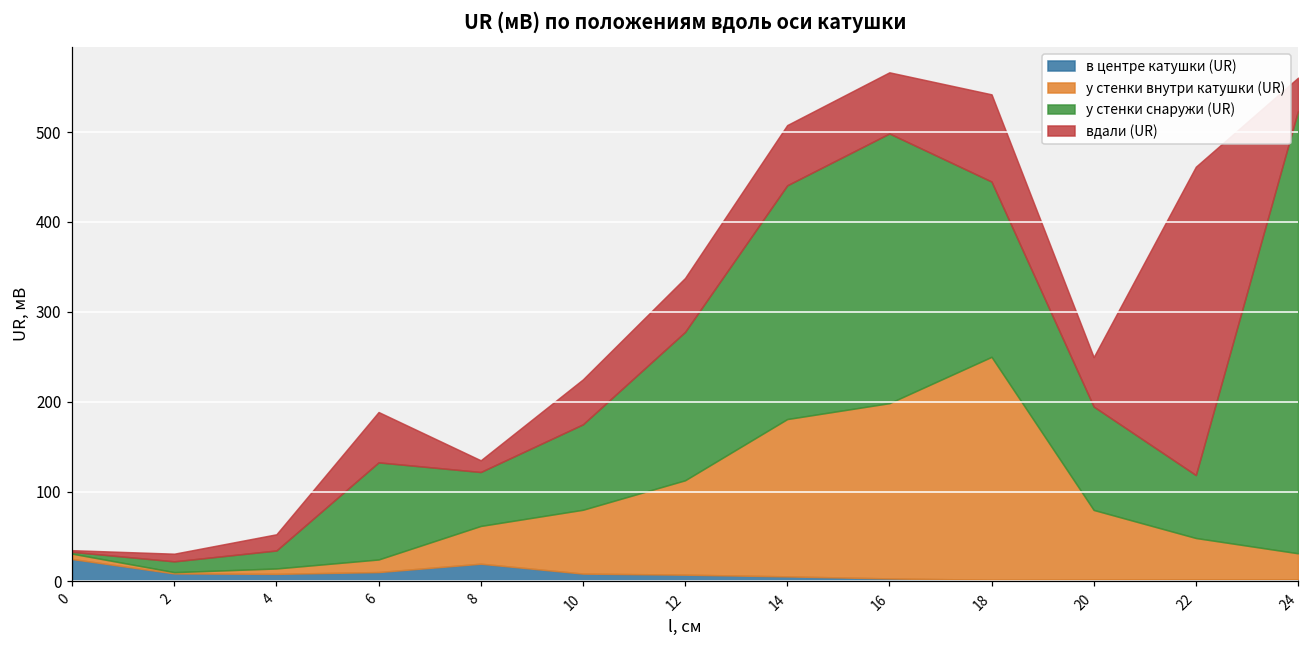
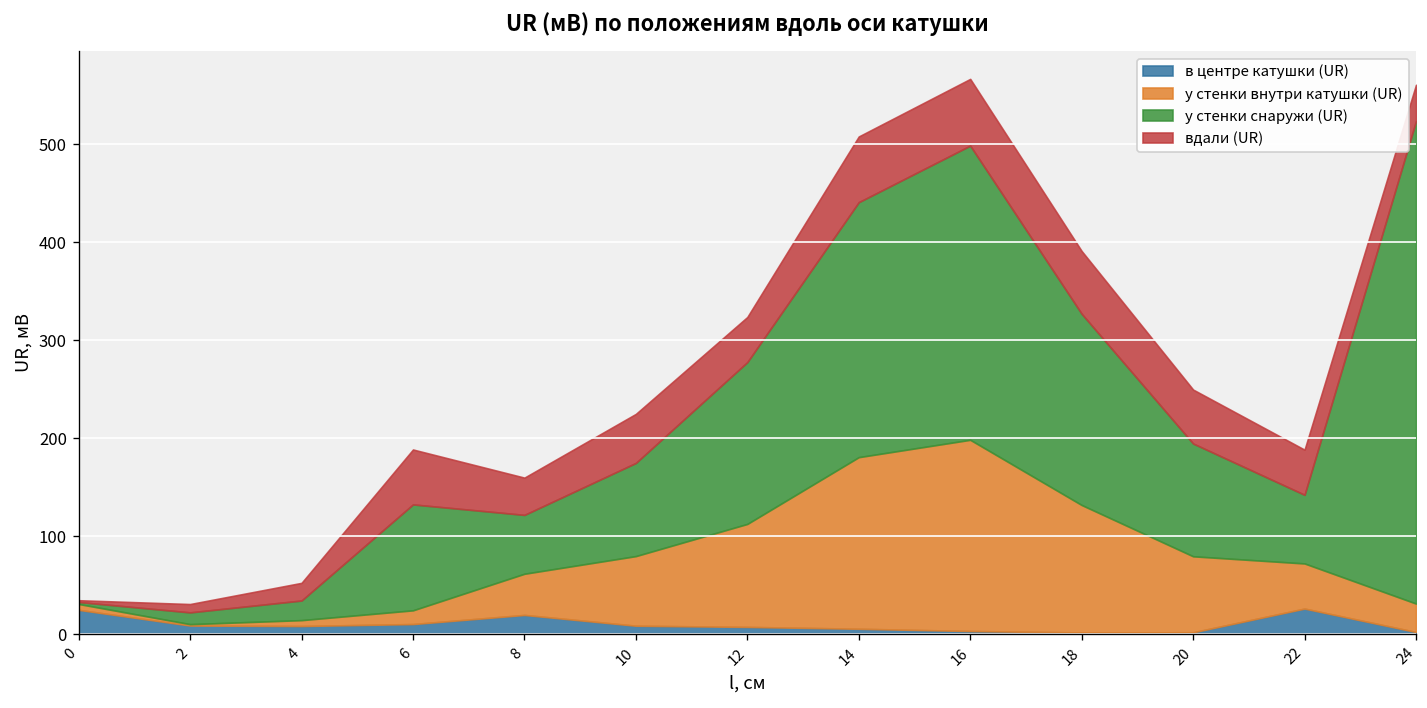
  {
    "в центре катушки (UR)": {
      "0": 30,
      "4": 10,
      "6": 10,
      "8": 20,
      "10": 10,
      "12": 10,
      "14": 10,
      "16": 0,
-     "22": 0
+     "22": 30
    },
    "у стенки внутри катушки (UR)": {
      "4": 10,
      "6": 10,
      "8": 40,
      "10": 70,
      "12": 110,
      "14": 180,
      "16": 200,
-     "18": 250,
+     "18": 130,
      "20": 80,
      "22": 50,
      "24": 30
    },
    "у стенки снаружи (UR)": {
      "2": 10,
      "4": 20,
      "6": 110,
      "8": 60,
      "10": 100,
      "12": 170,
      "14": 260,
      "16": 300,
      "18": 190,
      "20": 120,
      "22": 70,
      "24": 490
    },
    "вдали (UR)": {
      "2": 10,
      "4": 20,
      "6": 60,
-     "8": 10,
+     "8": 40,
      "10": 50,
-     "12": 60,
+     "12": 50,
      "14": 70,
      "16": 70,
-     "18": 100,
+     "18": 60,
      "20": 60,
-     "22": 340,
+     "22": 50,
      "24": 40
    }
  }
